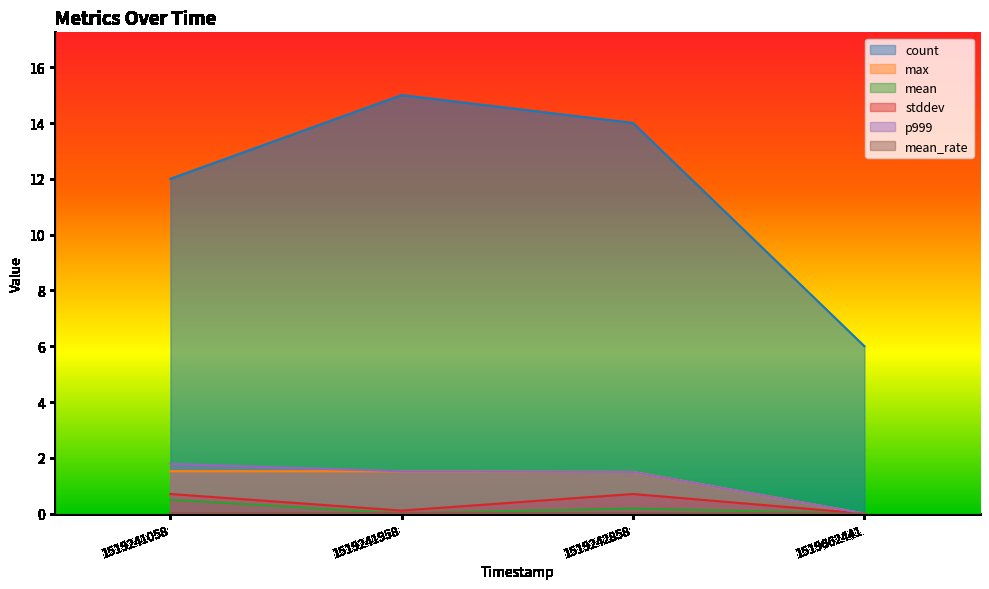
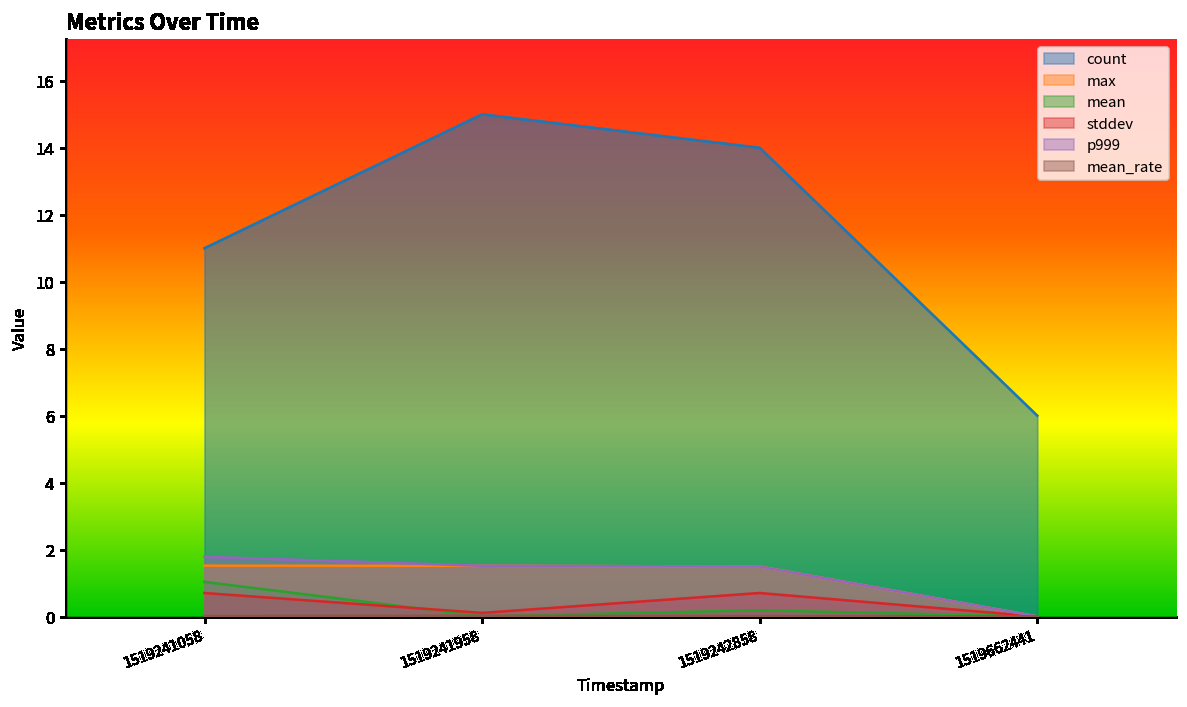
  {
    "count": {
-     "1519241058": 12,
+     "1519241058": 11,
      "1519241958": 15,
      "1519242858": 14,
      "1519662441": 6
    },
    "mean": {
-     "1519241058": 0.5,
+     "1519241058": 1.0,
      "1519242858": 0.2
    },
    "p999": {
      "1519241058": 1.8
    }
  }
